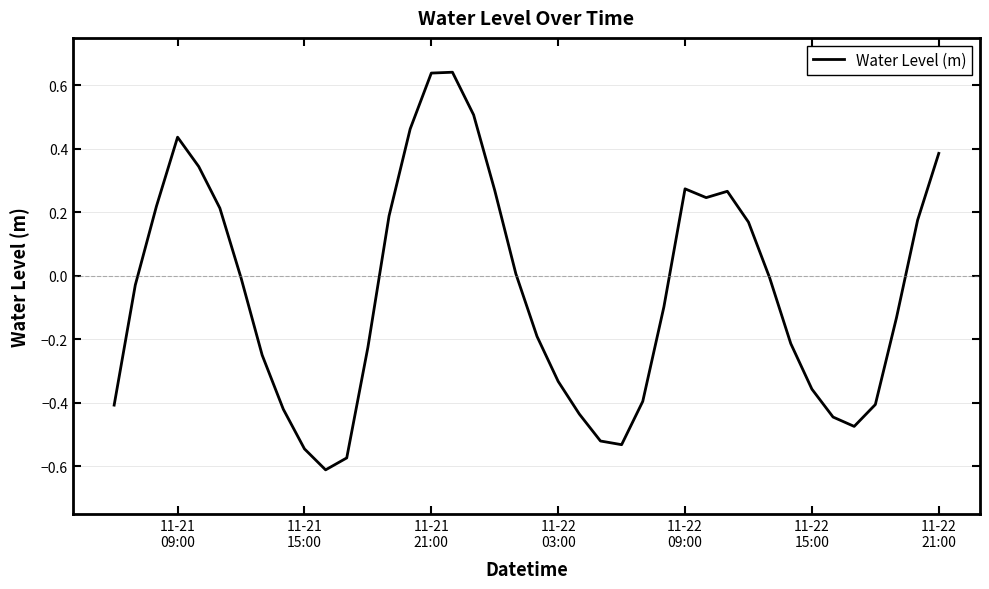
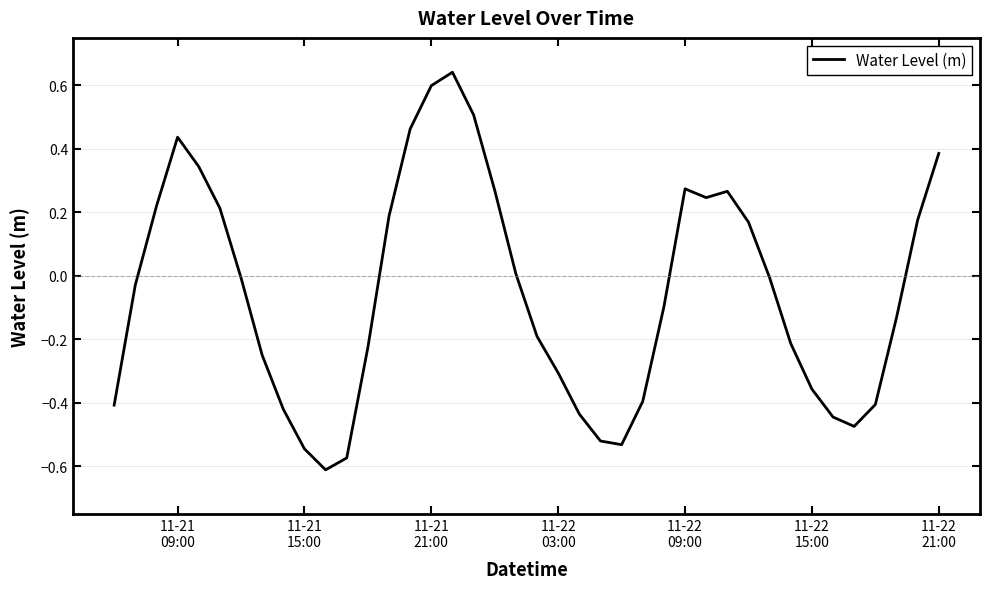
  {
    "11-21 09:00": 0.44,
    "11-21 15:00": -0.55,
-   "11-21 21:00": 0.64,
-   "11-22 03:00": -0.33,
+   "11-21 21:00": 0.60,
+   "11-22 03:00": -0.31,
    "11-22 09:00": 0.27,
    "11-22 15:00": -0.36,
    "11-22 21:00": 0.39
  }
